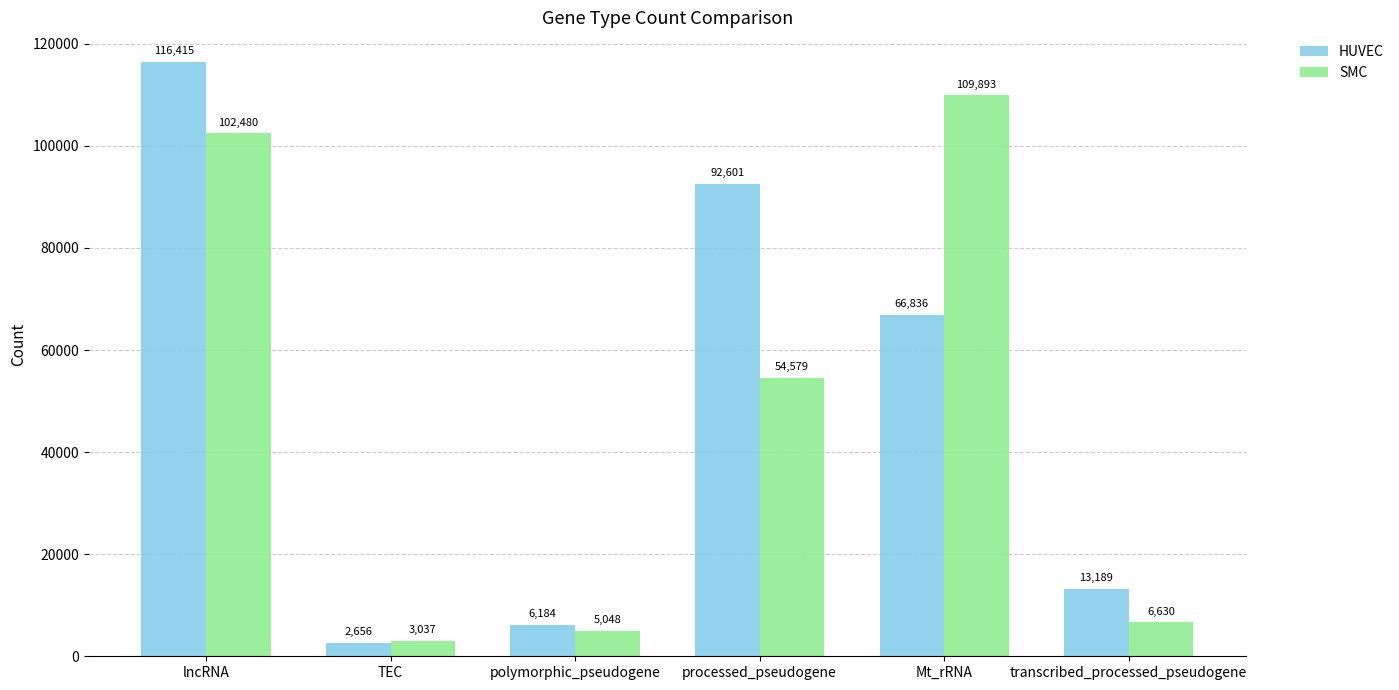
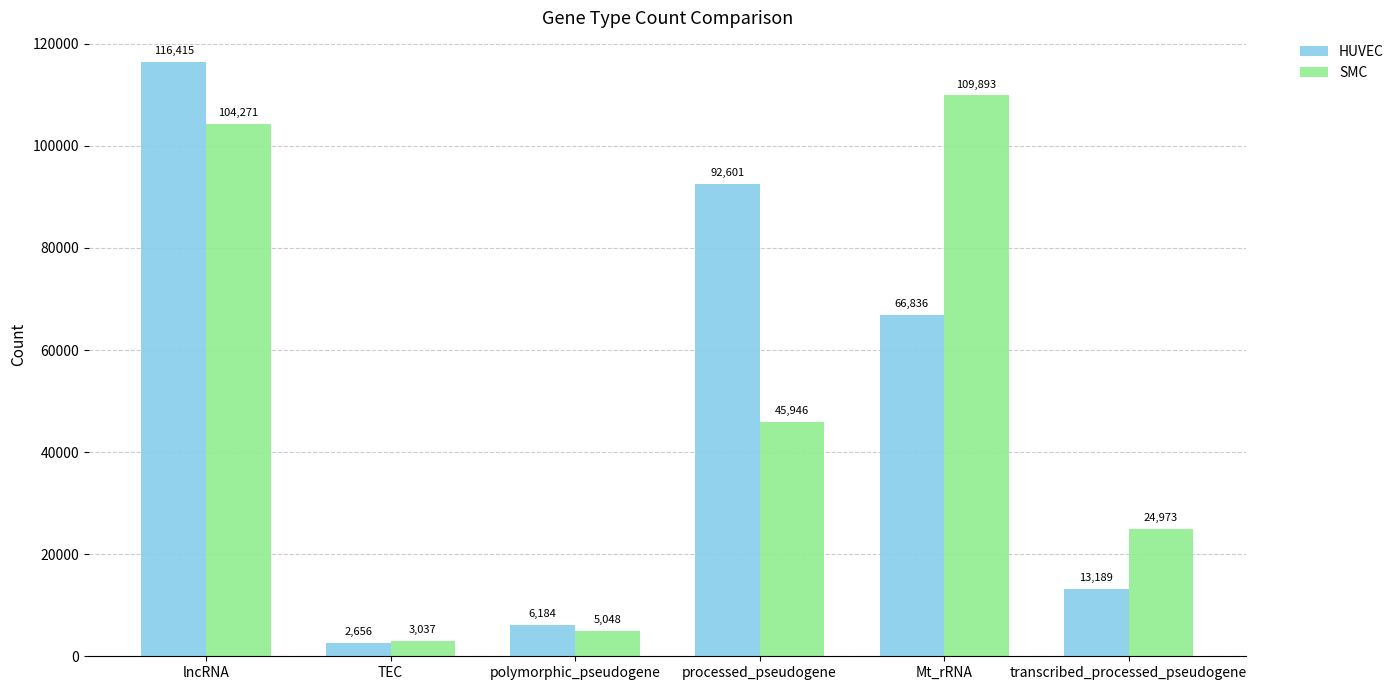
  {
    "HUVEC": {
      "lncRNA": "116,415",
      "TEC": "2,656",
      "polymorphic_pseudogene": "6,184",
      "processed_pseudogene": "92,601",
      "Mt_rRNA": "66,836",
      "transcribed_processed_pseudogene": "13,189"
    },
    "SMC": {
-     "lncRNA": "102,480",
+     "lncRNA": "104,271",
      "TEC": "3,037",
      "polymorphic_pseudogene": "5,048",
-     "processed_pseudogene": "54,579",
+     "processed_pseudogene": "45,946",
      "Mt_rRNA": "109,893",
-     "transcribed_processed_pseudogene": "6,630"
+     "transcribed_processed_pseudogene": "24,973"
    }
  }
